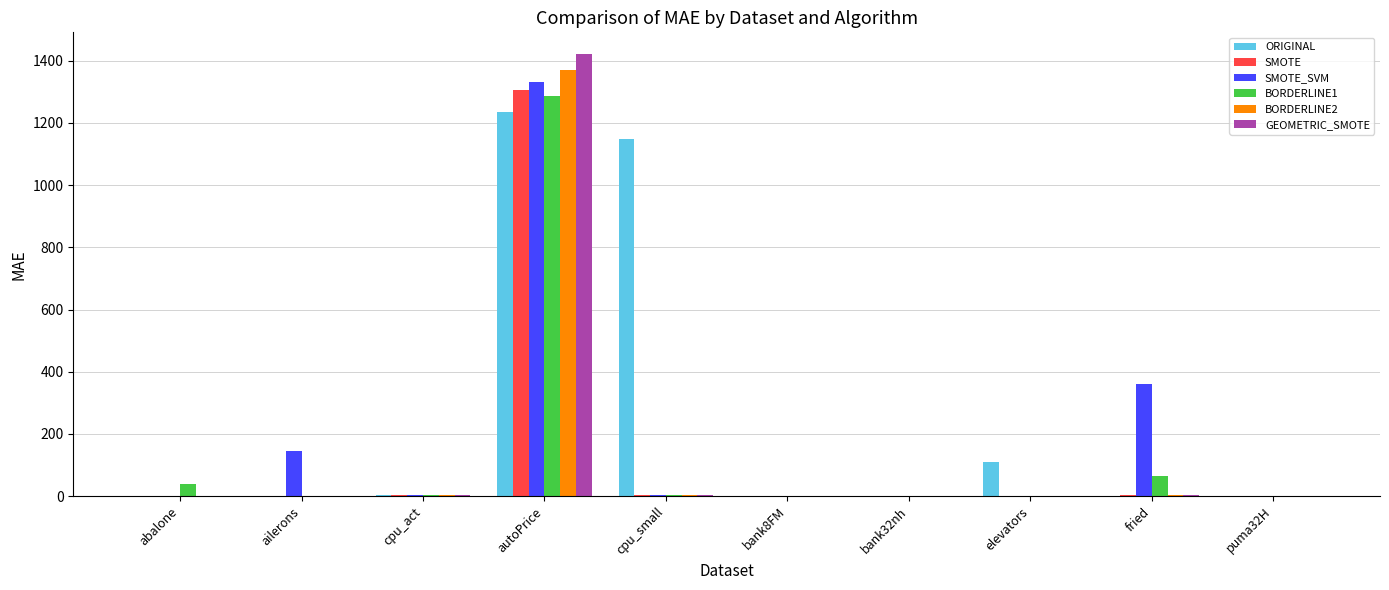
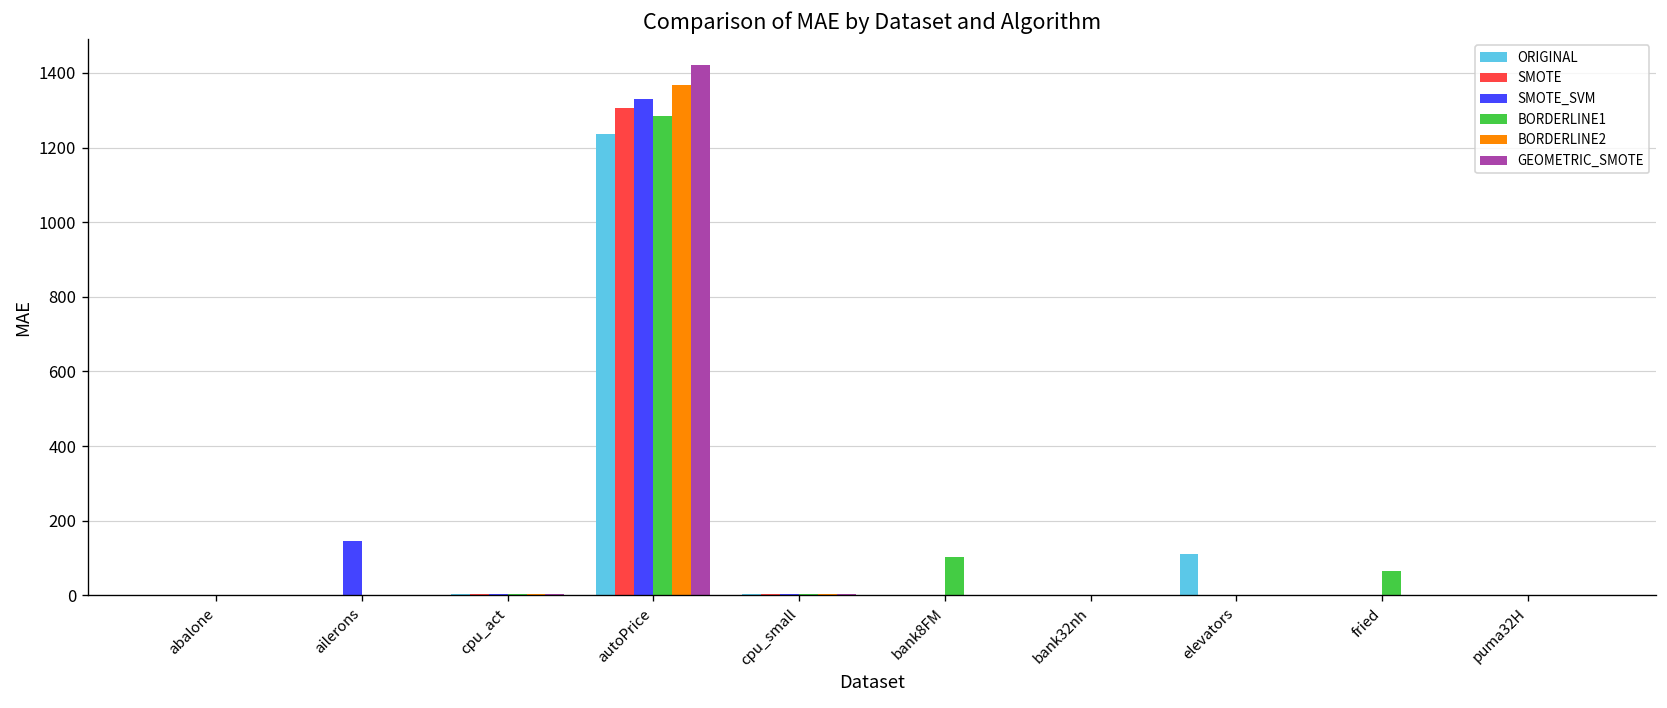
  {
    "ORIGINAL": {
      "autoPrice": 1240,
-     "cpu_small": 1150,
+     "cpu_small": 0,
      "elevators": 110
    },
    "SMOTE": {
      "autoPrice": 1310
    },
    "SMOTE_SVM": {
      "ailerons": 150,
      "autoPrice": 1330,
-     "fried": 360
+     "fried": 0
    },
    "BORDERLINE1": {
-     "abalone": 40,
+     "abalone": 0,
      "autoPrice": 1290,
-     "bank8FM": 0,
+     "bank8FM": 100,
      "fried": 70
    },
    "BORDERLINE2": {
      "autoPrice": 1370
    },
    "GEOMETRIC_SMOTE": {
      "autoPrice": 1420
    }
  }
